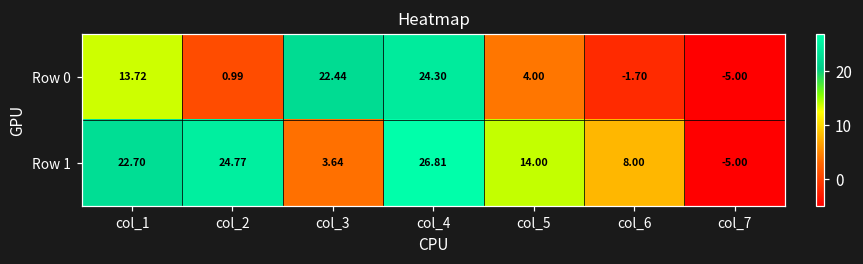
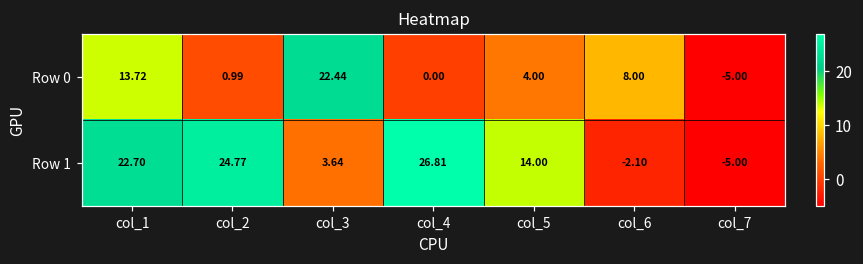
  {
    "Row 0": {
      "col_1": 13.72,
      "col_2": 0.99,
      "col_3": 22.44,
-     "col_4": 24.30,
+     "col_4": 0.00,
      "col_5": 4.00,
-     "col_6": -1.70,
+     "col_6": 8.00,
      "col_7": -5.00
    },
    "Row 1": {
      "col_1": 22.70,
      "col_2": 24.77,
      "col_3": 3.64,
      "col_4": 26.81,
      "col_5": 14.00,
-     "col_6": 8.00,
+     "col_6": -2.10,
      "col_7": -5.00
    }
  }
